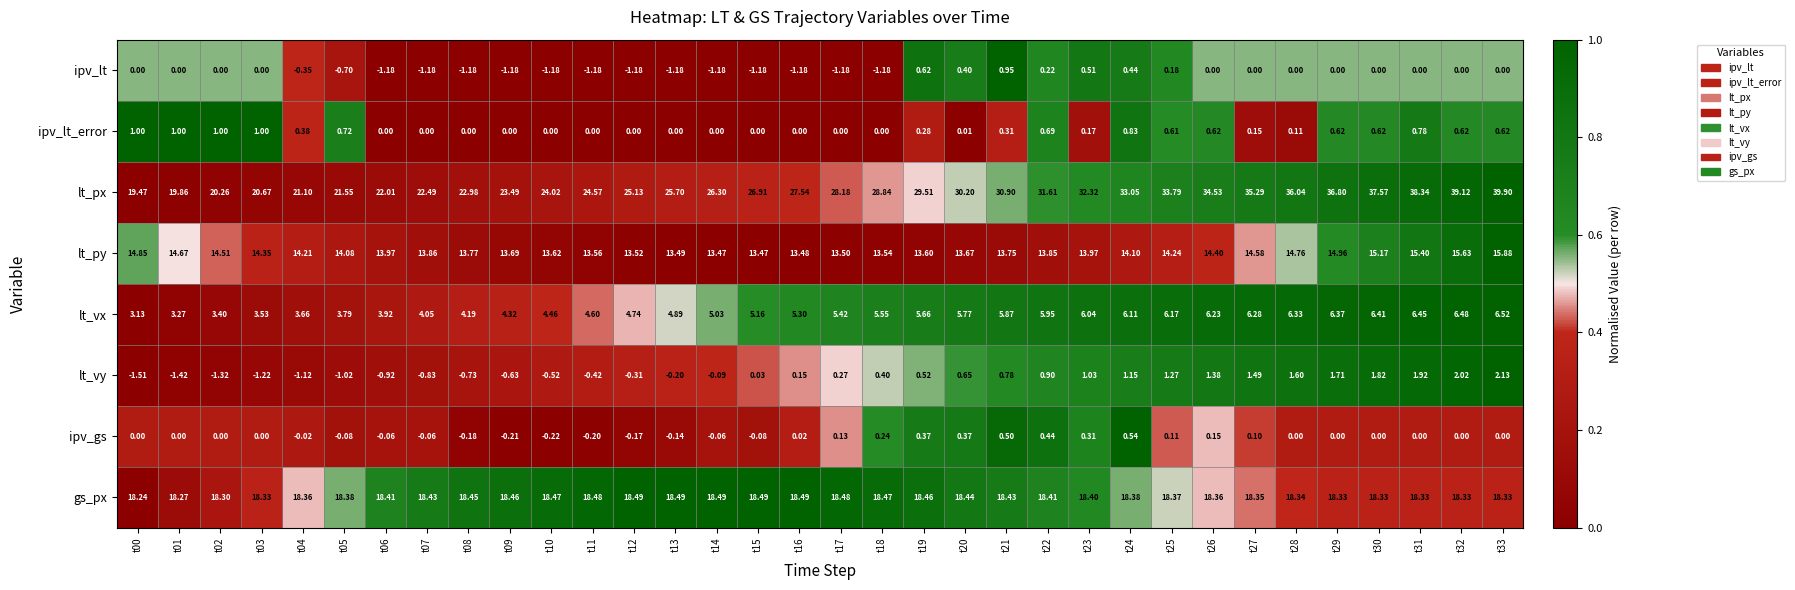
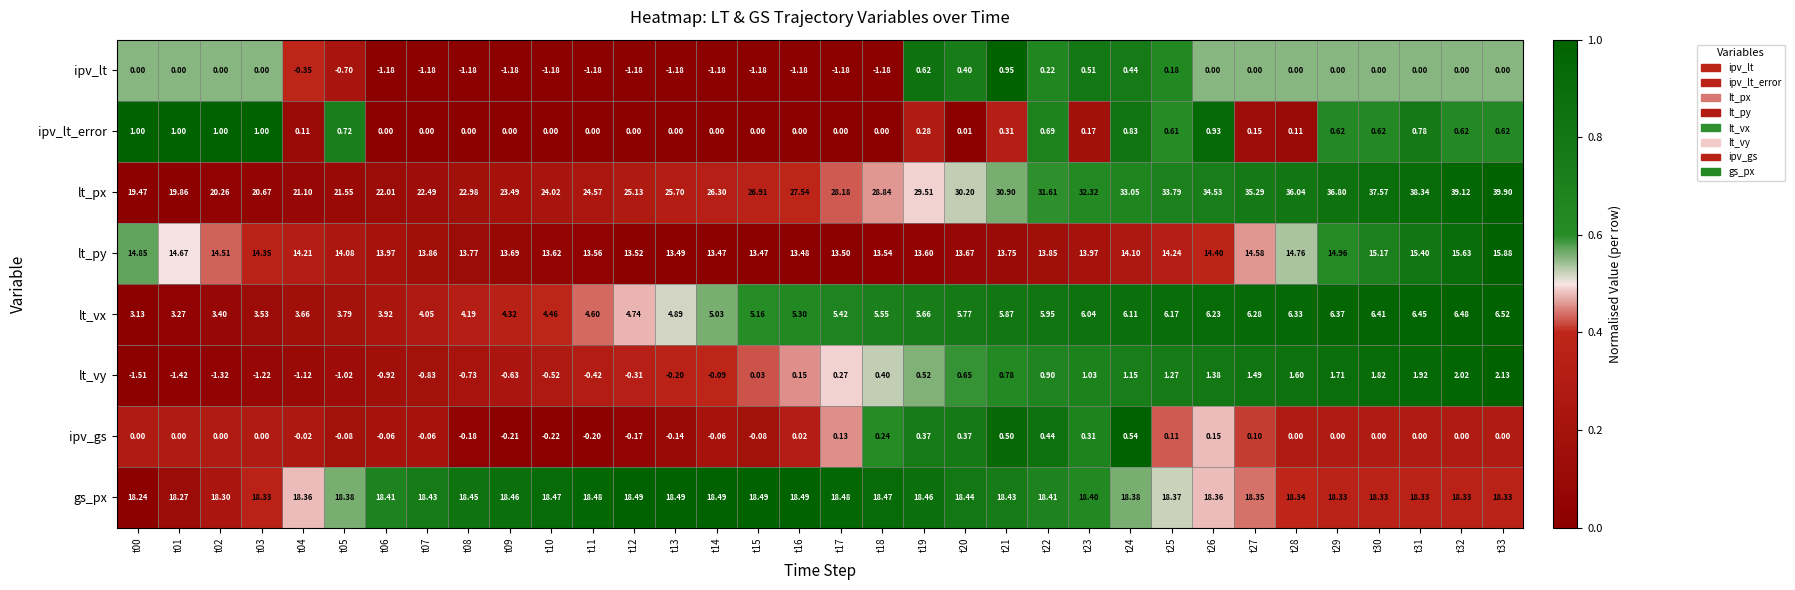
  {
    "ipv_lt_error": {
      "t00": 1.00,
      "t01": 1.00,
      "t02": 1.00,
      "t03": 1.00,
-     "t04": 0.38,
+     "t04": 0.11,
      "t05": 0.72,
      "t06": 0.00,
      "t07": 0.00,
      "t08": 0.00,
      "t09": 0.00,
      "t10": 0.00,
      "t11": 0.00,
      "t12": 0.00,
      "t13": 0.00,
      "t14": 0.00,
      "t15": 0.00,
      "t16": 0.00,
      "t17": 0.00,
      "t18": 0.00,
      "t19": 0.28,
      "t20": 0.01,
      "t21": 0.31,
      "t22": 0.69,
      "t23": 0.17,
      "t24": 0.83,
      "t25": 0.61,
-     "t26": 0.62,
+     "t26": 0.93,
      "t27": 0.15,
      "t28": 0.11,
      "t29": 0.62,
      "t30": 0.62,
      "t31": 0.78,
      "t32": 0.62,
      "t33": 0.62
    }
  }
